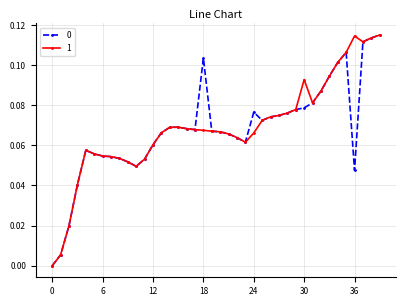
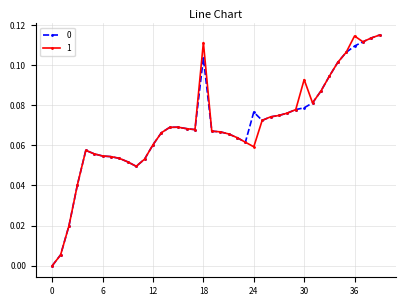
  {
    "0": {
      "18": 0.104,
      "24": 0.077,
      "30": 0.079,
-     "36": 0.048
+     "36": 0.109
    },
    "1": {
-     "18": 0.067,
-     "24": 0.066,
+     "18": 0.111,
+     "24": 0.059,
      "30": 0.093,
      "36": 0.114
    }
  }
